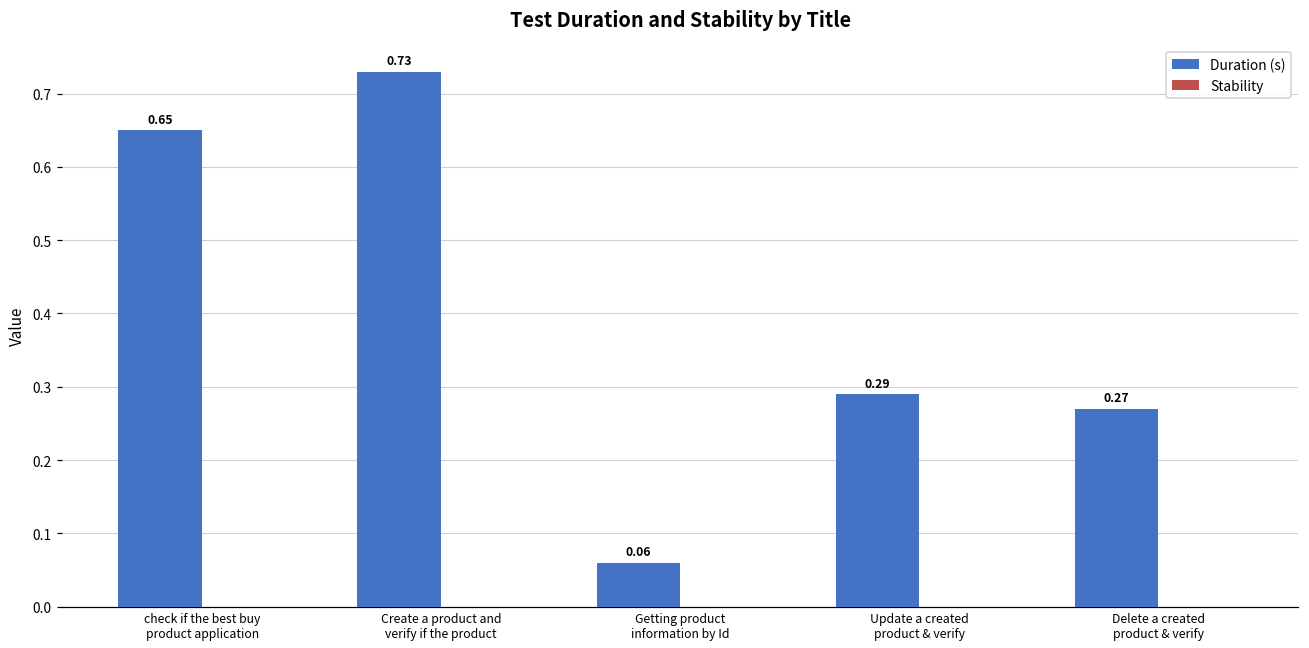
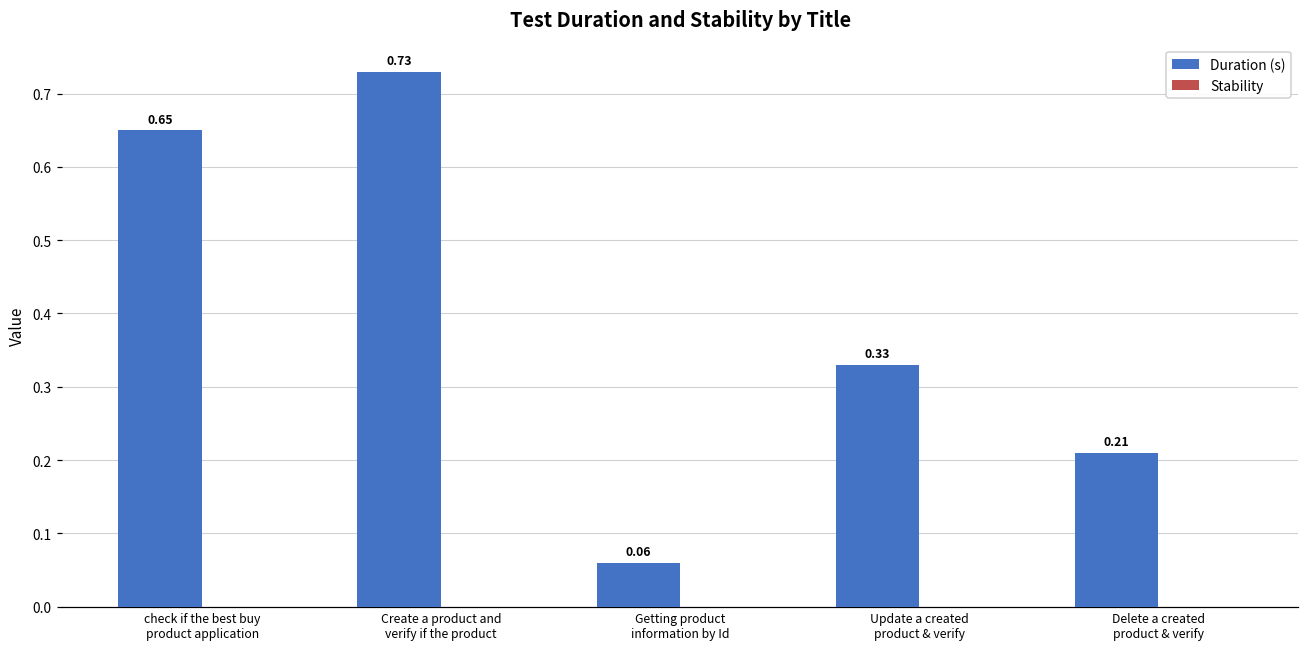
  {
    "Duration (s)": {
      "check if the best buy product application": 0.65,
      "Create a product and verify if the product": 0.73,
      "Getting product information by Id": 0.06,
-     "Update a created product & verify": 0.29,
-     "Delete a created product & verify": 0.27
+     "Update a created product & verify": 0.33,
+     "Delete a created product & verify": 0.21
    },
    "Stability": {
      "check if the best buy product application": 0.00,
      "Create a product and verify if the product": 0.00,
      "Getting product information by Id": 0.00,
      "Update a created product & verify": 0.00,
      "Delete a created product & verify": 0.00
    }
  }
